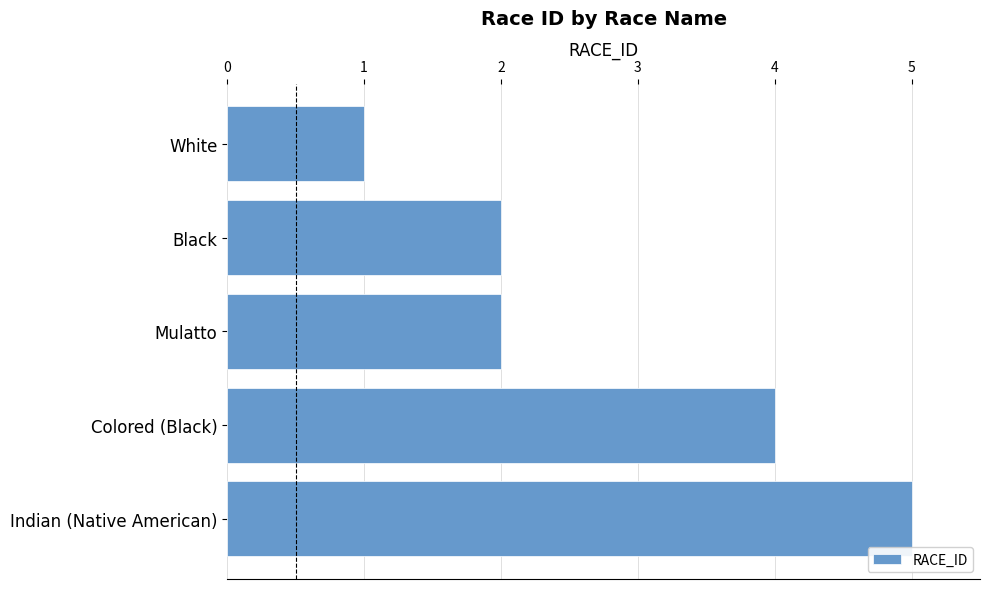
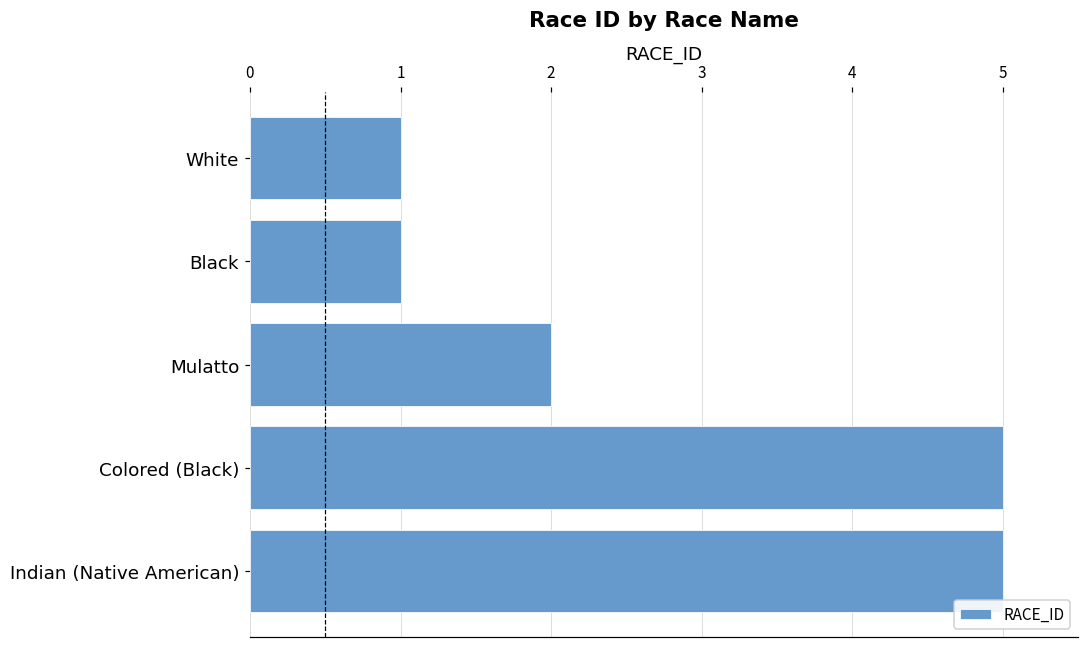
  {
    "White": 1,
-   "Black": 2,
+   "Black": 1,
    "Mulatto": 2,
-   "Colored (Black)": 4,
+   "Colored (Black)": 5,
    "Indian (Native American)": 5
  }
